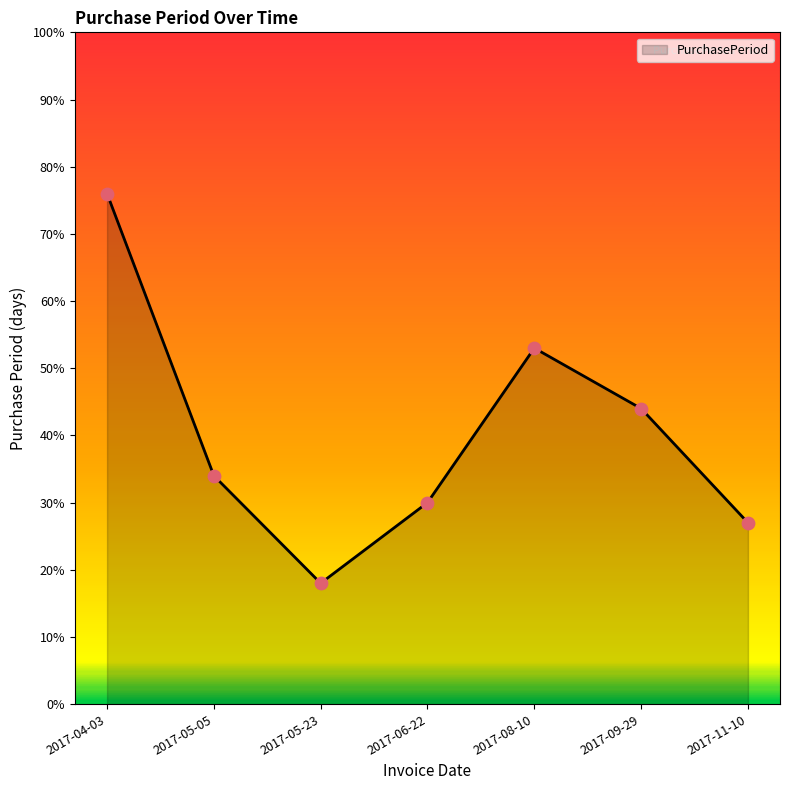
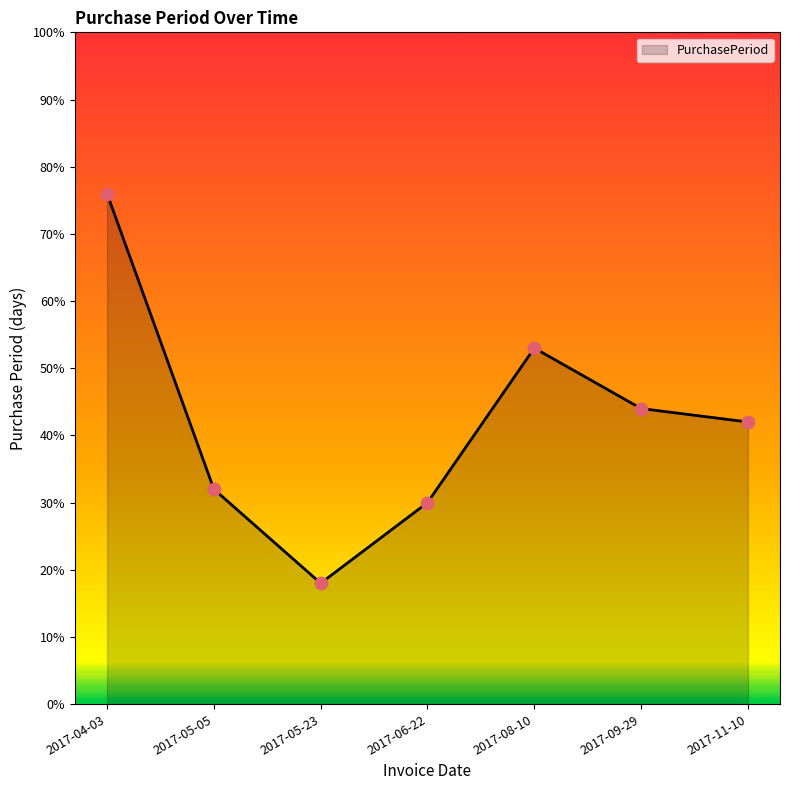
  {
    "2017-04-03": "76%",
-   "2017-05-05": "34%",
+   "2017-05-05": "32%",
    "2017-05-23": "18%",
    "2017-06-22": "30%",
    "2017-08-10": "53%",
    "2017-09-29": "44%",
-   "2017-11-10": "27%"
+   "2017-11-10": "42%"
  }
